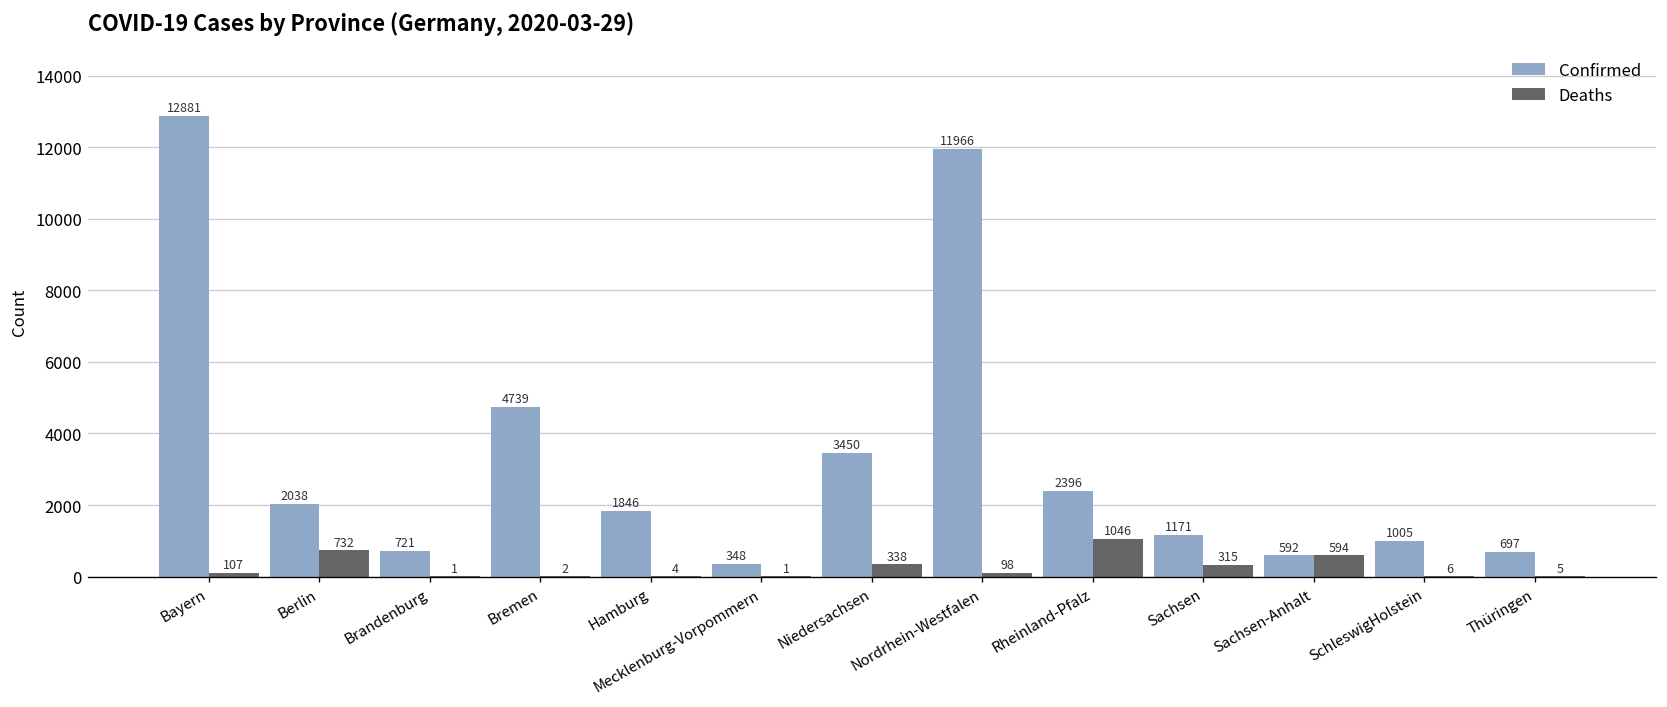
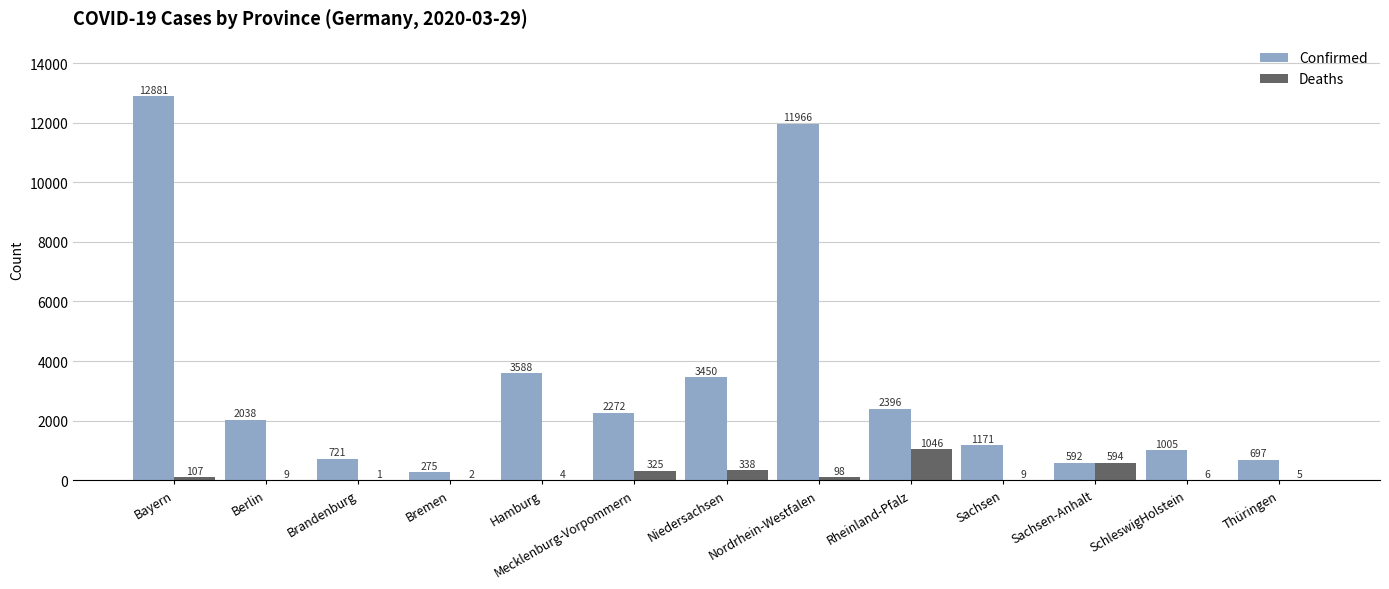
  {
    "Confirmed": {
      "Bayern": 12881,
      "Berlin": 2038,
      "Brandenburg": 721,
-     "Bremen": 4739,
-     "Hamburg": 1846,
-     "Mecklenburg-Vorpommern": 348,
+     "Bremen": 275,
+     "Hamburg": 3588,
+     "Mecklenburg-Vorpommern": 2272,
      "Niedersachsen": 3450,
      "Nordrhein-Westfalen": 11966,
      "Rheinland-Pfalz": 2396,
      "Sachsen": 1171,
      "Sachsen-Anhalt": 592,
      "SchleswigHolstein": 1005,
      "Thüringen": 697
    },
    "Deaths": {
      "Bayern": 107,
-     "Berlin": 732,
+     "Berlin": 9,
      "Brandenburg": 1,
      "Bremen": 2,
      "Hamburg": 4,
-     "Mecklenburg-Vorpommern": 1,
+     "Mecklenburg-Vorpommern": 325,
      "Niedersachsen": 338,
      "Nordrhein-Westfalen": 98,
      "Rheinland-Pfalz": 1046,
-     "Sachsen": 315,
+     "Sachsen": 9,
      "Sachsen-Anhalt": 594,
      "SchleswigHolstein": 6,
      "Thüringen": 5
    }
  }
